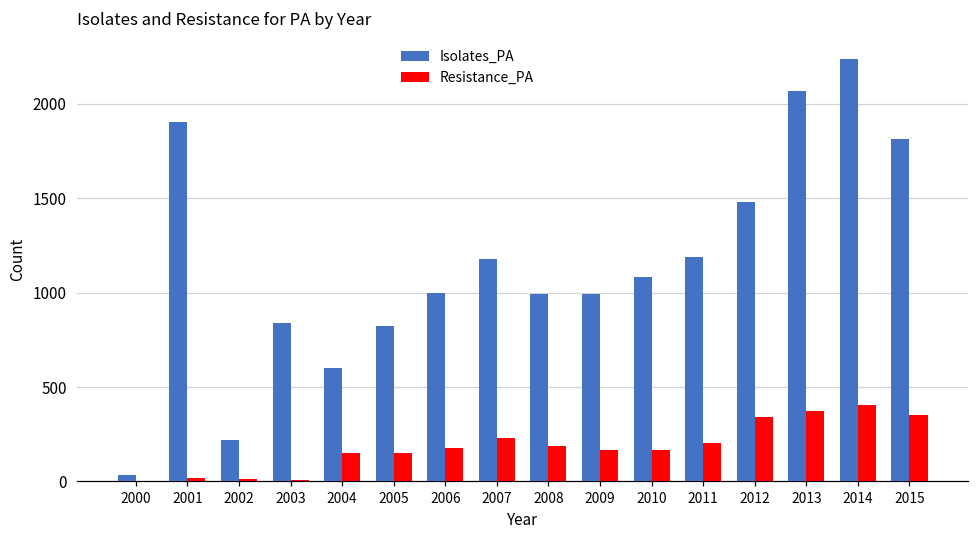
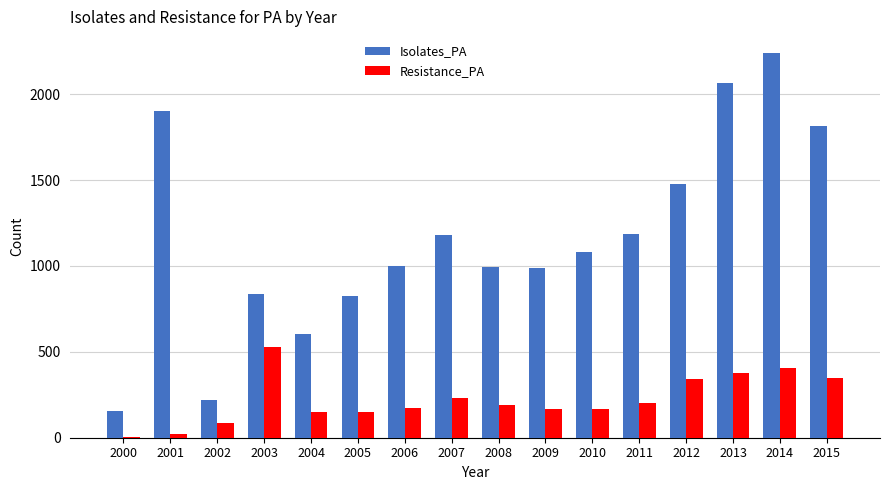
  {
    "Isolates_PA": {
-     "2000": 30,
+     "2000": 150,
      "2001": 1910,
      "2002": 220,
      "2003": 840,
      "2004": 600,
      "2005": 820,
      "2006": 1000,
      "2007": 1180,
      "2008": 1000,
      "2009": 990,
      "2010": 1080,
      "2011": 1190,
      "2012": 1480,
      "2013": 2070,
      "2014": 2240,
      "2015": 1820
    },
    "Resistance_PA": {
      "2001": 20,
-     "2002": 10,
-     "2003": 10,
+     "2002": 80,
+     "2003": 530,
      "2004": 150,
      "2005": 150,
      "2006": 180,
      "2007": 230,
      "2008": 190,
      "2009": 170,
      "2010": 170,
      "2011": 210,
      "2012": 340,
      "2013": 370,
      "2014": 400,
      "2015": 350
    }
  }
